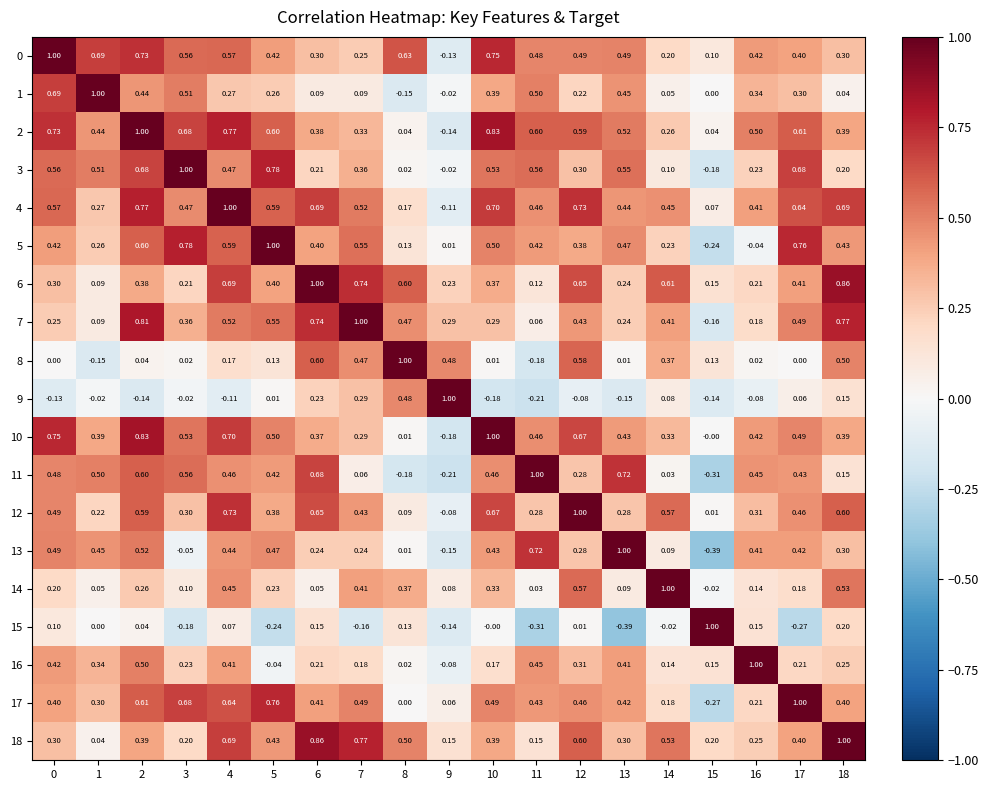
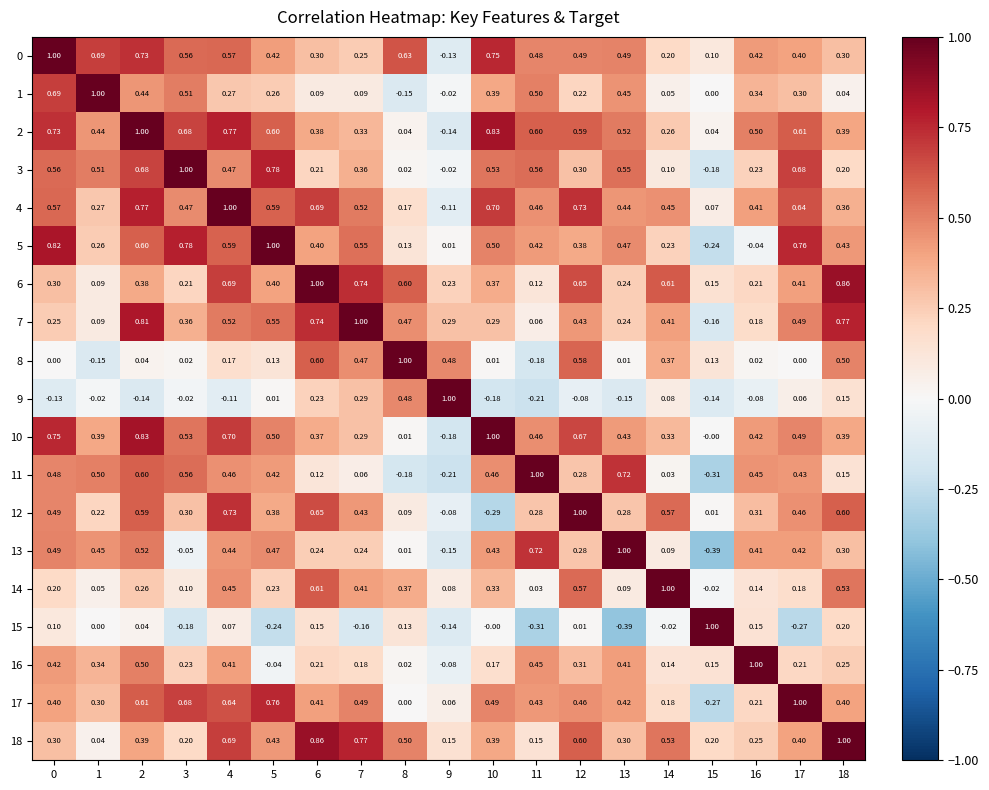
  {
    "4": {
      "0": 0.57,
      "1": 0.27,
      "2": 0.77,
      "3": 0.47,
      "4": 1.00,
      "5": 0.59,
      "6": 0.69,
      "7": 0.52,
      "8": 0.17,
      "9": -0.11,
      "10": 0.70,
      "11": 0.46,
      "12": 0.73,
      "13": 0.44,
      "14": 0.45,
      "15": 0.07,
      "16": 0.41,
      "17": 0.64,
-     "18": 0.69
+     "18": 0.36
    },
    "5": {
-     "0": 0.42,
+     "0": 0.82,
      "1": 0.26,
      "2": 0.60,
      "3": 0.78,
      "4": 0.59,
      "5": 1.00,
      "6": 0.40,
      "7": 0.55,
      "8": 0.13,
      "9": 0.01,
      "10": 0.50,
      "11": 0.42,
      "12": 0.38,
      "13": 0.47,
      "14": 0.23,
      "15": -0.24,
      "16": -0.04,
      "17": 0.76,
      "18": 0.43
    },
    "11": {
      "0": 0.48,
      "1": 0.50,
      "2": 0.60,
      "3": 0.56,
      "4": 0.46,
      "5": 0.42,
-     "6": 0.68,
+     "6": 0.12,
      "7": 0.06,
      "8": -0.18,
      "9": -0.21,
      "10": 0.46,
      "11": 1.00,
      "12": 0.28,
      "13": 0.72,
      "14": 0.03,
      "15": -0.31,
      "16": 0.45,
      "17": 0.43,
      "18": 0.15
    },
    "12": {
      "0": 0.49,
      "1": 0.22,
      "2": 0.59,
      "3": 0.30,
      "4": 0.73,
      "5": 0.38,
      "6": 0.65,
      "7": 0.43,
      "8": 0.09,
      "9": -0.08,
-     "10": 0.67,
+     "10": -0.29,
      "11": 0.28,
      "12": 1.00,
      "13": 0.28,
      "14": 0.57,
      "15": 0.01,
      "16": 0.31,
      "17": 0.46,
      "18": 0.60
    },
    "14": {
      "0": 0.20,
      "1": 0.05,
      "2": 0.26,
      "3": 0.10,
      "4": 0.45,
      "5": 0.23,
-     "6": 0.05,
+     "6": 0.61,
      "7": 0.41,
      "8": 0.37,
      "9": 0.08,
      "10": 0.33,
      "11": 0.03,
      "12": 0.57,
      "13": 0.09,
      "14": 1.00,
      "15": -0.02,
      "16": 0.14,
      "17": 0.18,
      "18": 0.53
    }
  }
